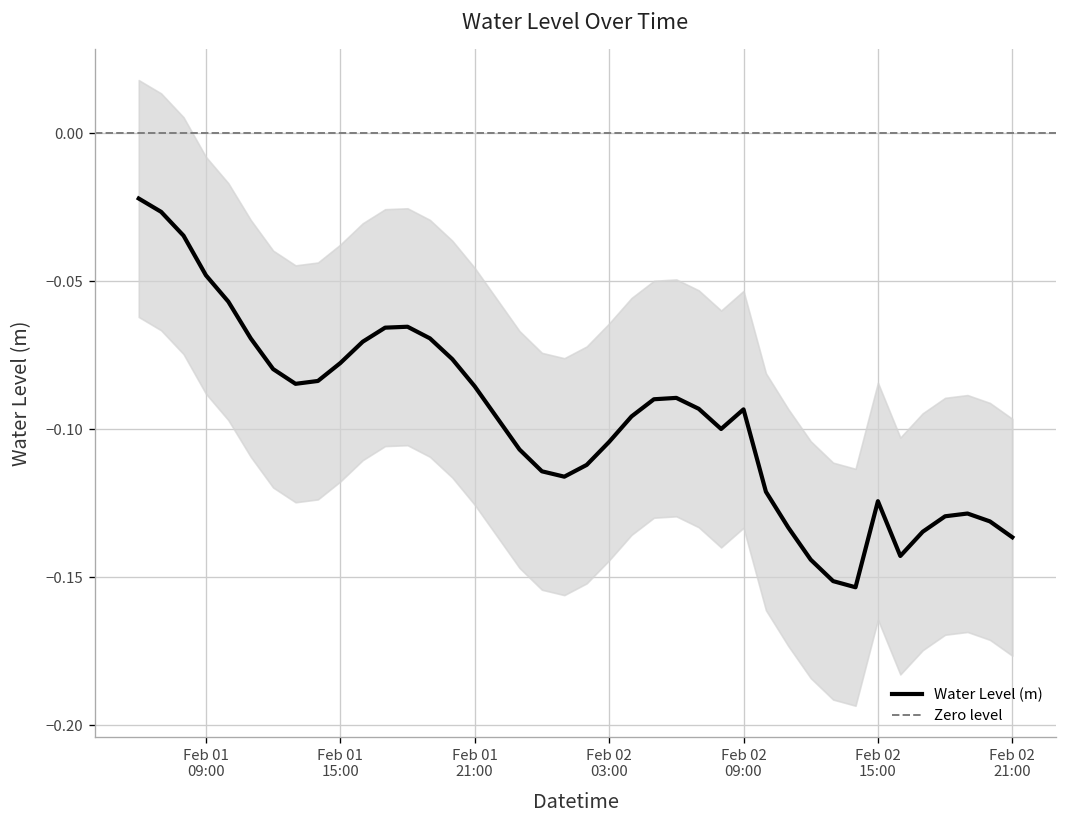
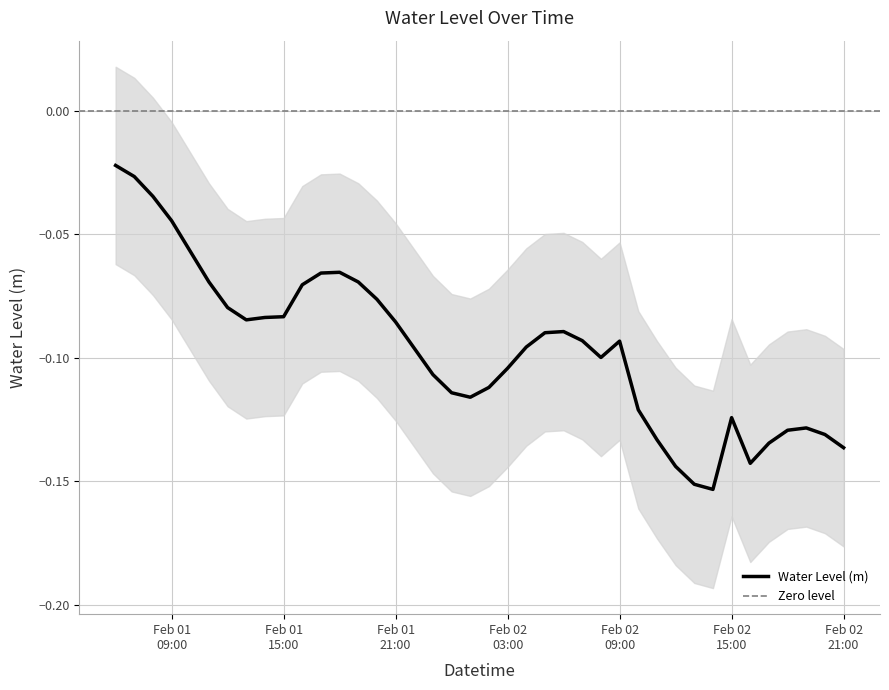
  {
    "Water Level (m)": {
-     "Feb 01 09:00": -0.048,
-     "Feb 01 15:00": -0.078,
+     "Feb 01 09:00": -0.044,
+     "Feb 01 15:00": -0.083,
      "Feb 01 21:00": -0.085,
      "Feb 02 03:00": -0.104,
      "Feb 02 09:00": -0.093,
      "Feb 02 15:00": -0.124,
      "Feb 02 21:00": -0.136
    }
  }
